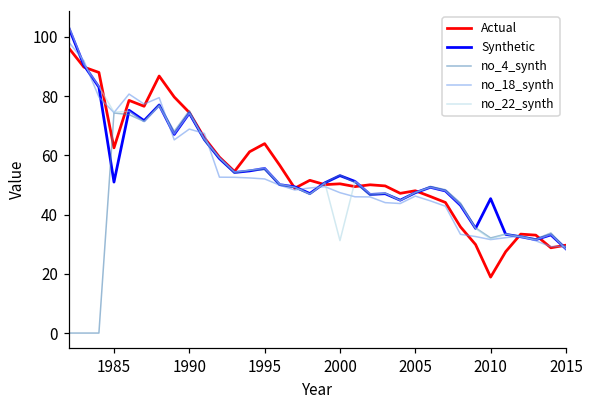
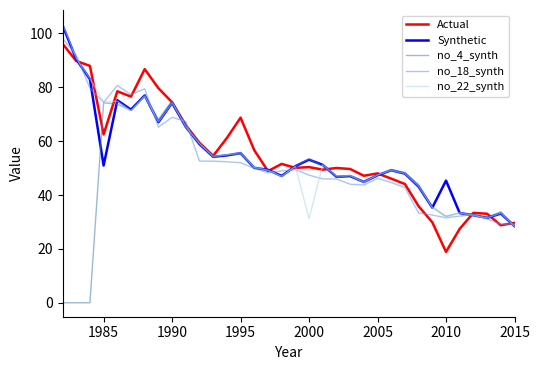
  {
    "Actual": {
      "1985": 63,
-     "1995": 64,
+     "1995": 69,
      "2000": 50,
      "2010": 19
    },
    "Synthetic": {
      "1985": 51,
      "2010": 45
    },
    "no_22_synth": {
      "2000": 31
    }
  }
